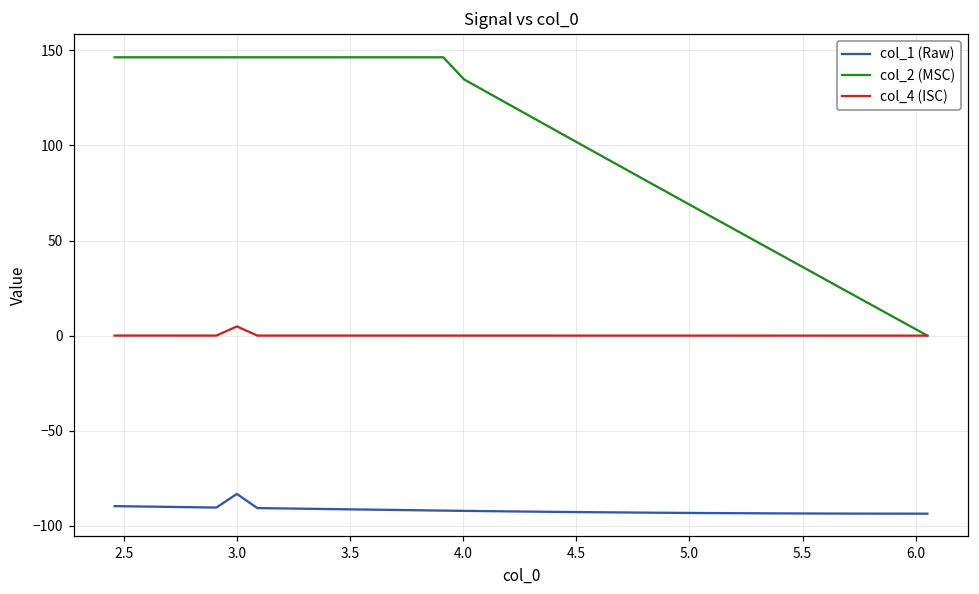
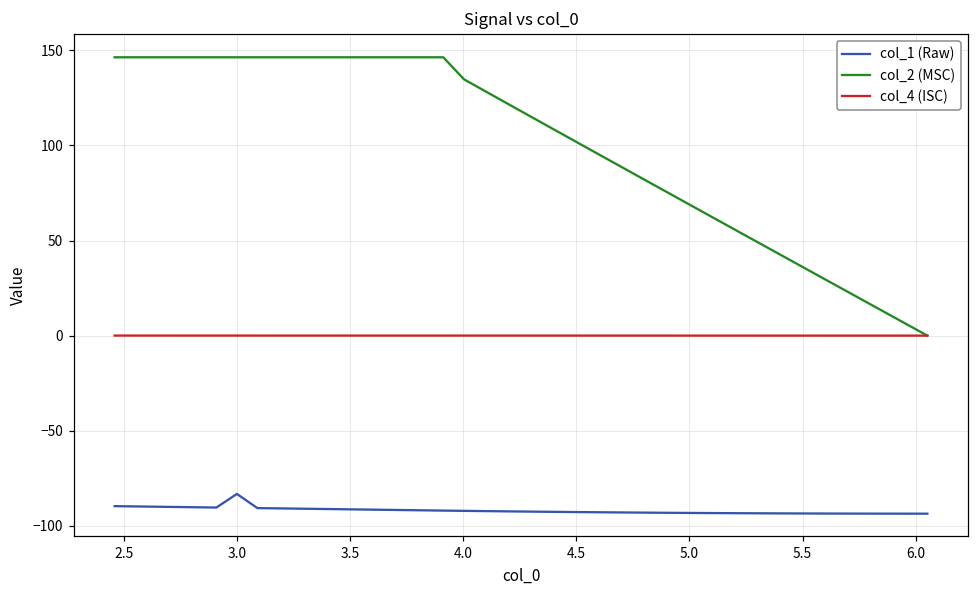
  {
    "col_1 (Raw)": {
      "3.0": -83
    },
    "col_2 (MSC)": {
      "3.0": 146
    },
    "col_4 (ISC)": {
-     "3.0": 5
+     "3.0": 0
    }
  }
